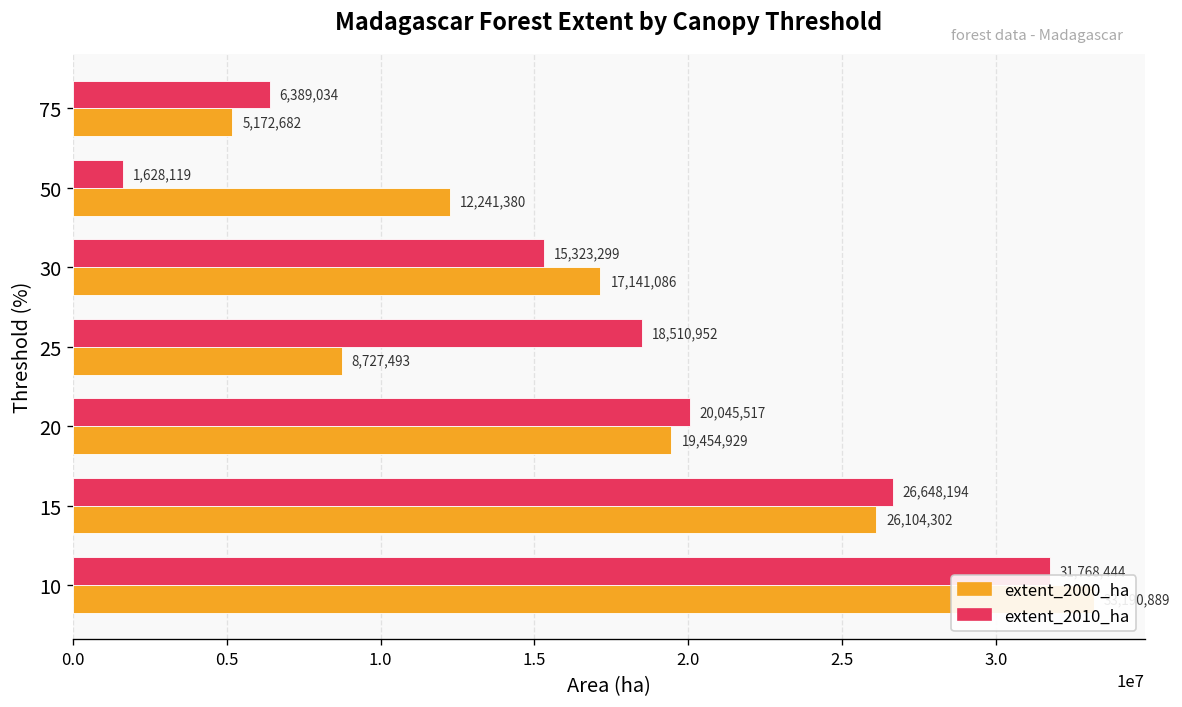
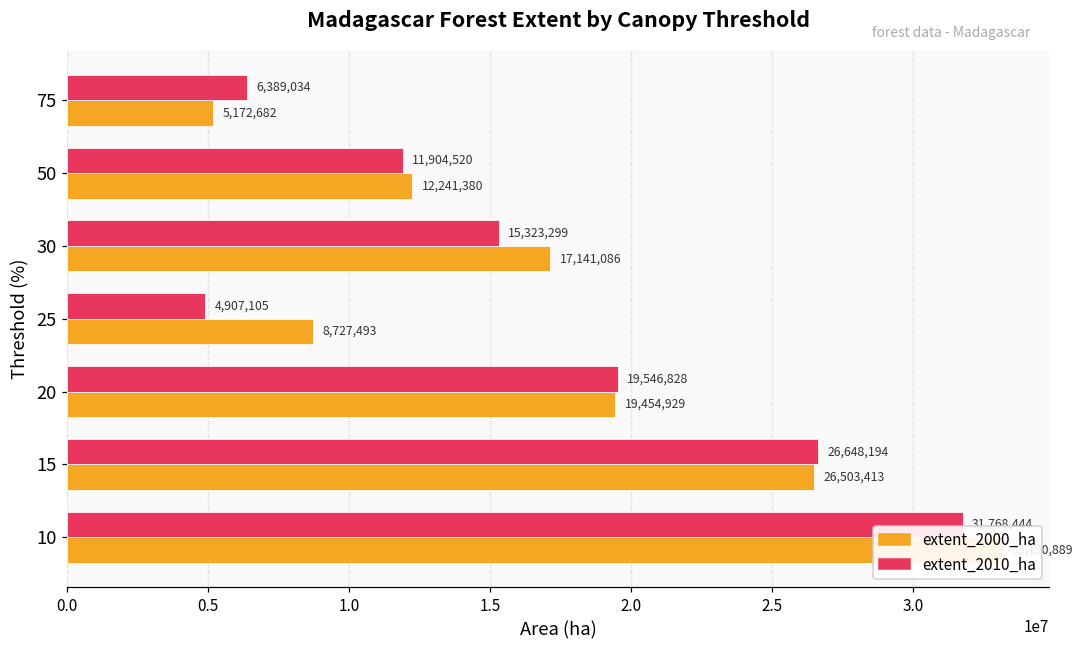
  {
    "extent_2000_ha": {
      "75": "5,172,682",
      "50": "12,241,380",
      "30": "17,141,086",
      "25": "8,727,493",
      "20": "19,454,929",
-     "15": "26,104,302"
+     "15": "26,503,413"
    },
    "extent_2010_ha": {
      "75": "6,389,034",
-     "50": "1,628,119",
+     "50": "11,904,520",
      "30": "15,323,299",
-     "25": "18,510,952",
-     "20": "20,045,517",
+     "25": "4,907,105",
+     "20": "19,546,828",
      "15": "26,648,194"
    }
  }
